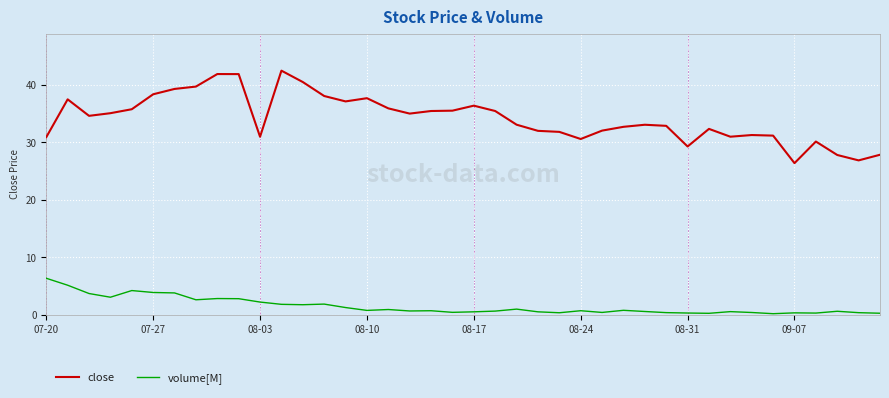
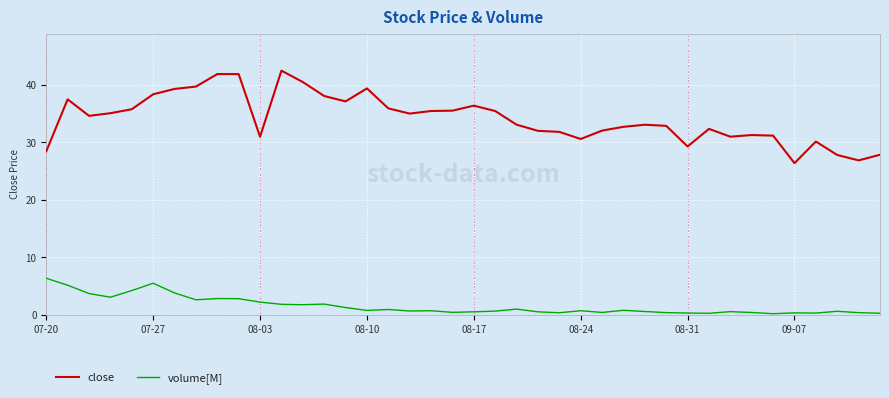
  {
    "close": {
-     "07-20": 31,
+     "07-20": 28,
      "07-27": 38,
      "08-03": 31,
-     "08-10": 38,
+     "08-10": 39,
      "08-17": 36,
      "08-24": 31,
      "08-31": 29,
      "09-07": 26
    },
    "volume[M]": {
      "07-20": 6,
-     "07-27": 4,
+     "07-27": 6,
      "08-03": 2,
      "08-10": 1,
      "08-17": 1,
      "08-24": 1,
      "08-31": 0,
      "09-07": 0
    }
  }
